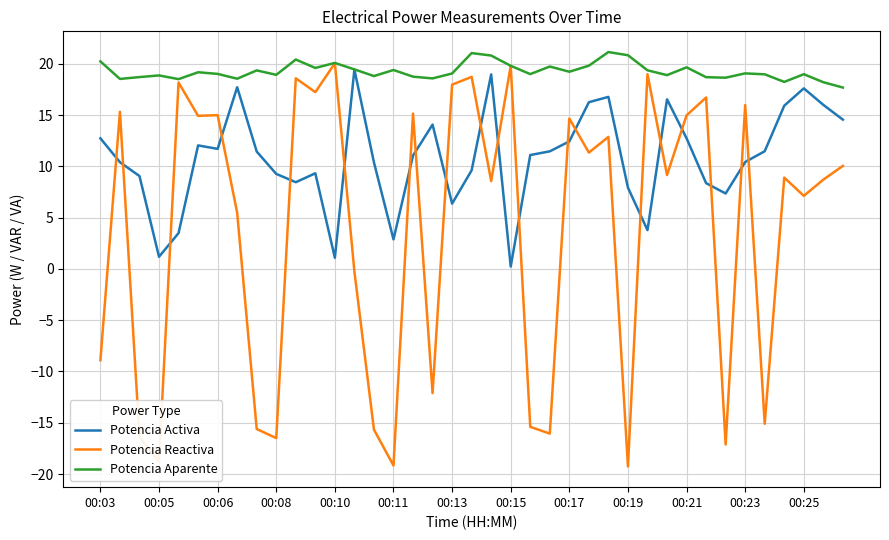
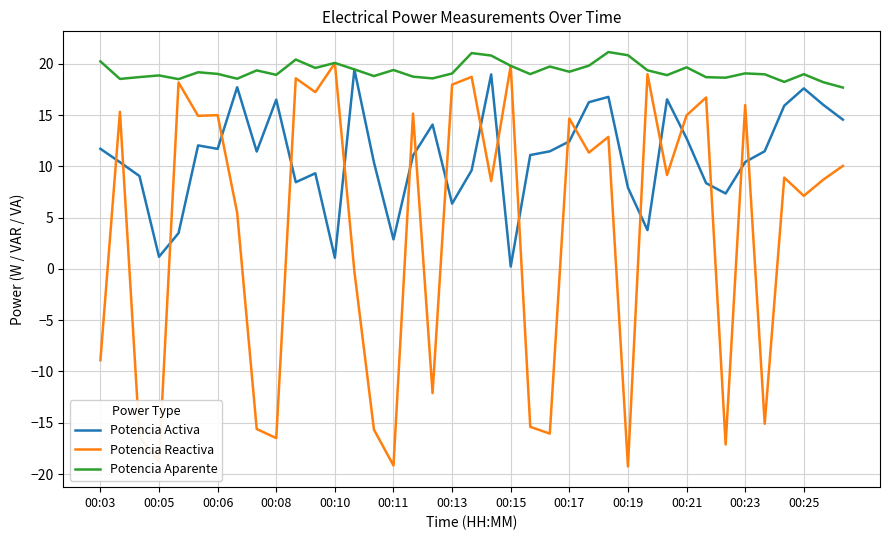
  {
    "Potencia Activa": {
-     "00:03": 12.7,
-     "00:08": 9.3
+     "00:03": 11.7,
+     "00:08": 16.5
    },
    "Potencia Reactiva": {
      "00:03": -8.9,
      "00:08": -16.5
    },
    "Potencia Aparente": {
      "00:03": 20.2,
      "00:08": 18.9
    }
  }
